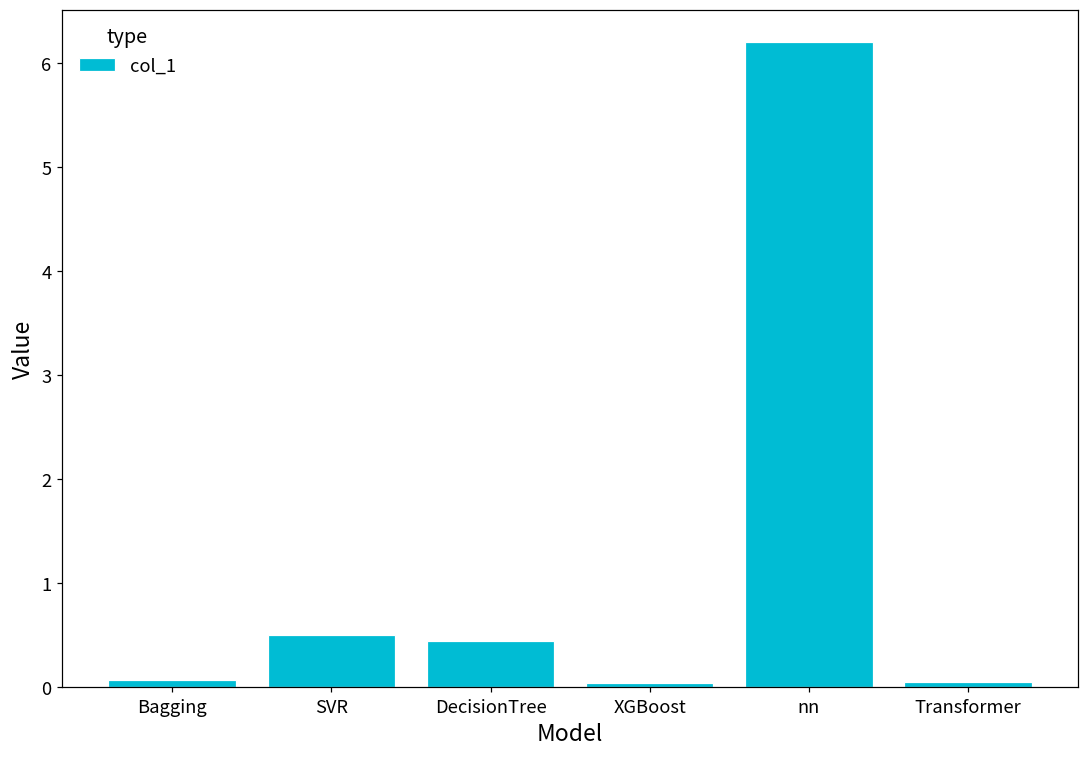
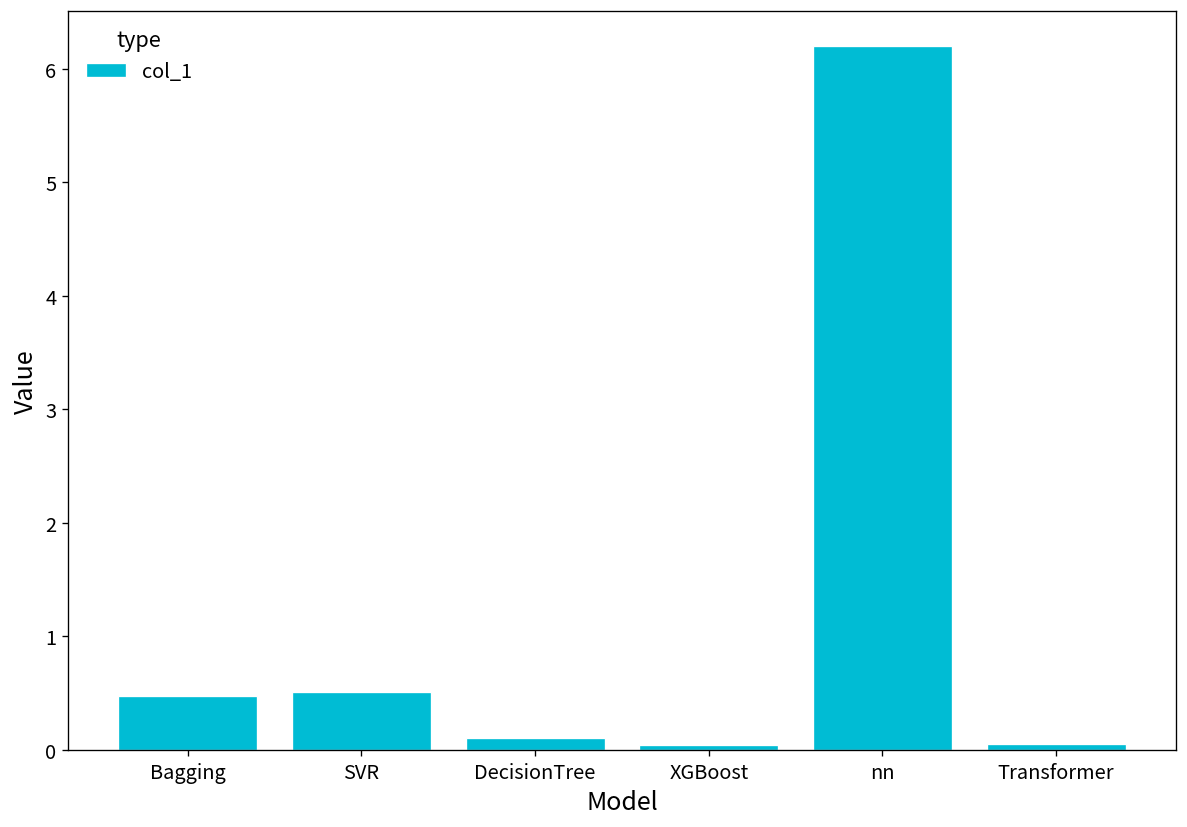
  {
-   "Bagging": 0.1,
+   "Bagging": 0.5,
    "SVR": 0.5,
-   "DecisionTree": 0.4,
+   "DecisionTree": 0.1,
    "XGBoost": 0.0,
    "nn": 6.2,
    "Transformer": 0.1
  }
